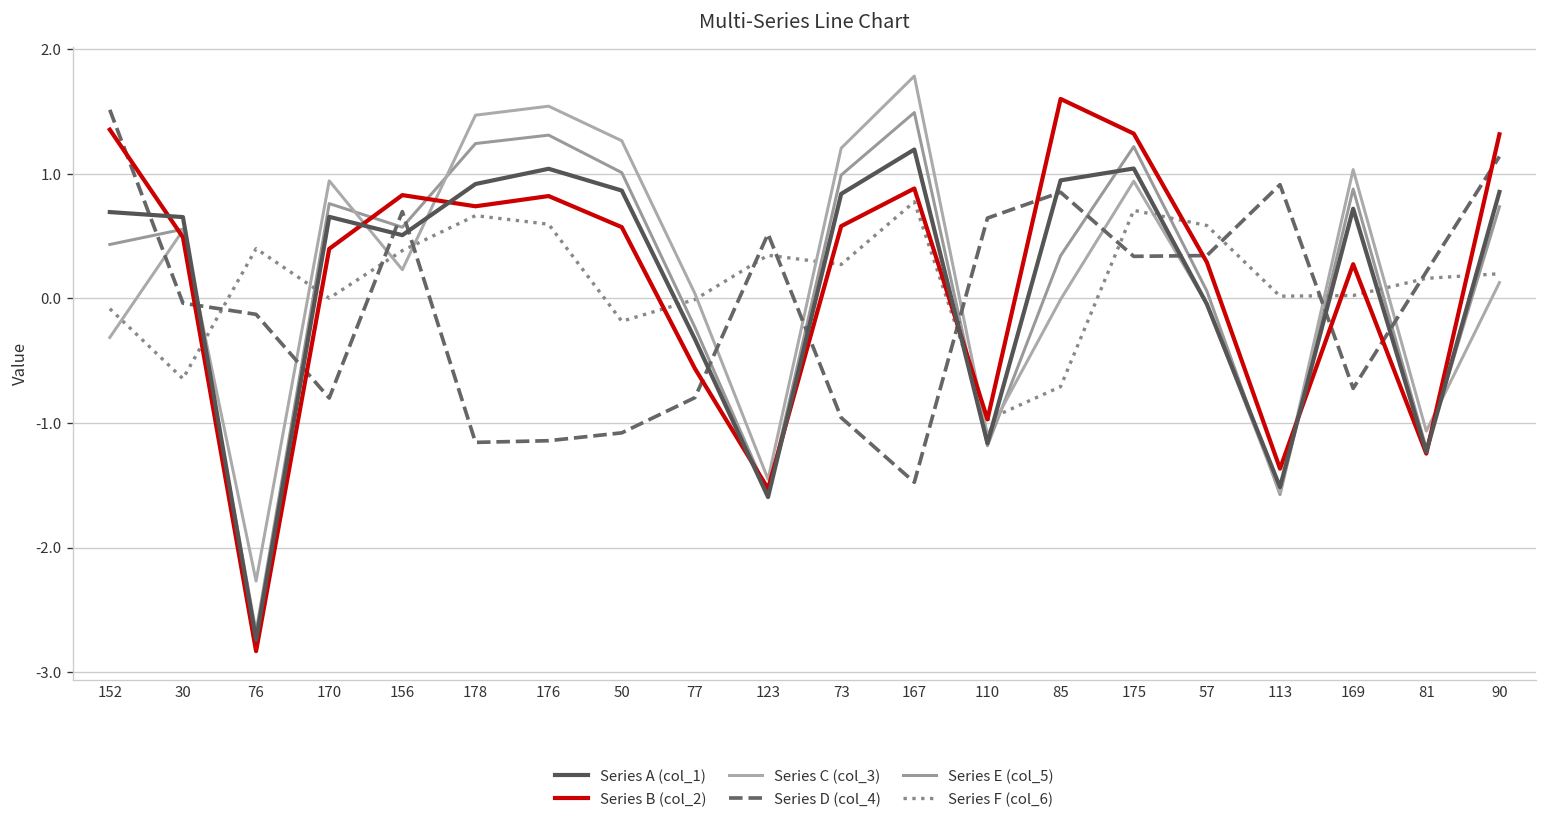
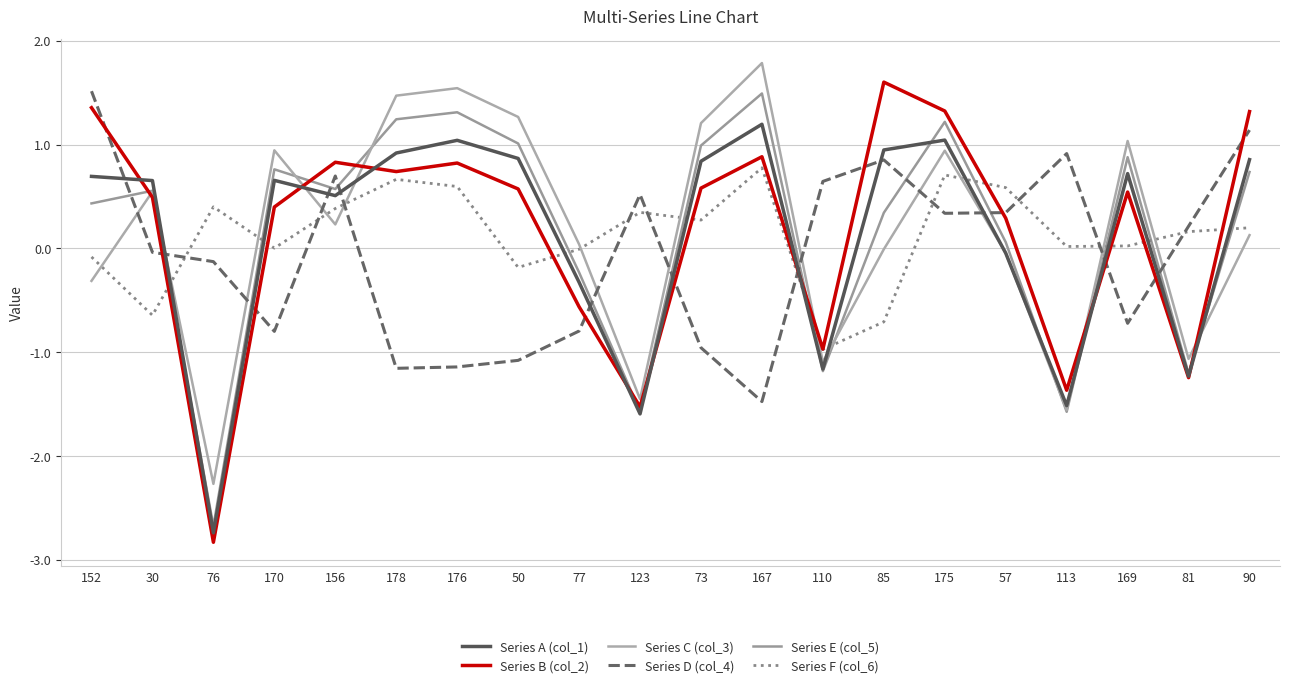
  {
    "Series B (col_2)": {
      "152": 1.36,
      "30": 0.49,
      "76": -2.83,
      "170": 0.40,
      "156": 0.83,
      "178": 0.74,
      "176": 0.82,
      "50": 0.57,
      "77": -0.56,
      "123": -1.53,
      "73": 0.58,
      "167": 0.88,
      "85": 1.60,
      "175": 1.32,
      "57": 0.29,
      "113": -1.37,
-     "169": 0.28,
+     "169": 0.54,
      "90": 1.32
    }
  }
